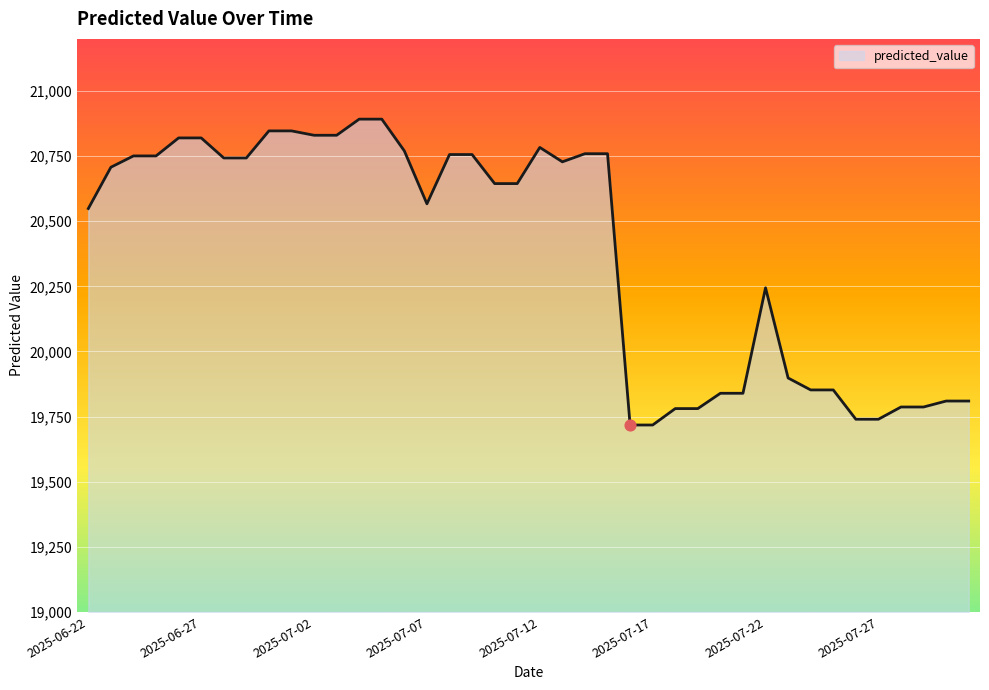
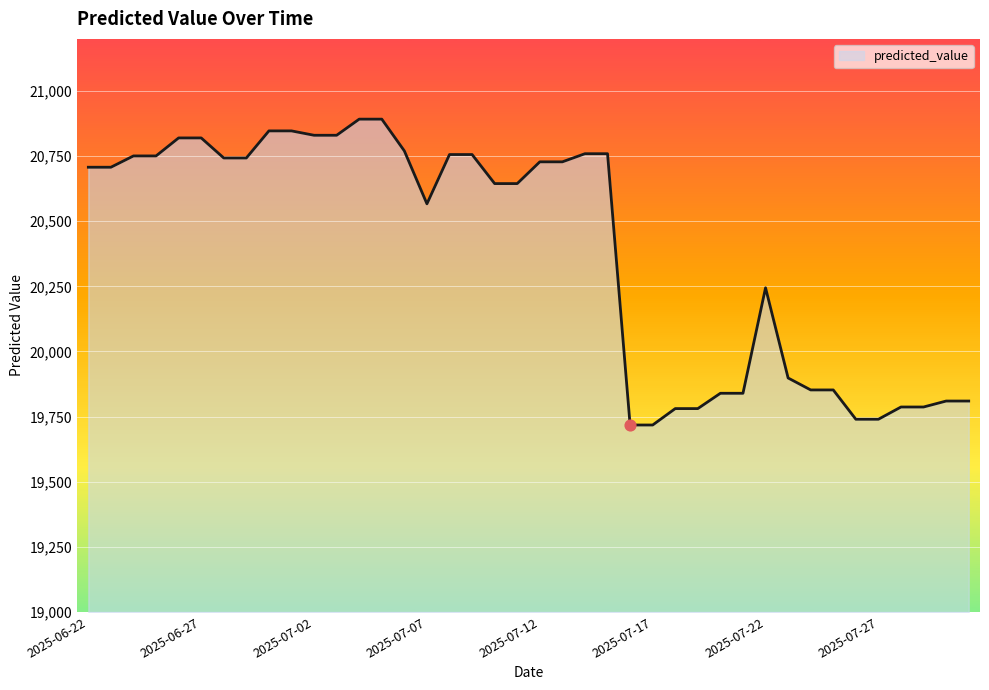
  {
    "predicted_value": {
-     "2025-06-22": "20,550",
+     "2025-06-22": "20,710",
      "2025-06-27": "20,820",
      "2025-07-02": "20,830",
      "2025-07-07": "20,570",
-     "2025-07-12": "20,780",
+     "2025-07-12": "20,730",
      "2025-07-17": "19,720",
      "2025-07-22": "20,240",
      "2025-07-27": "19,740"
    }
  }
